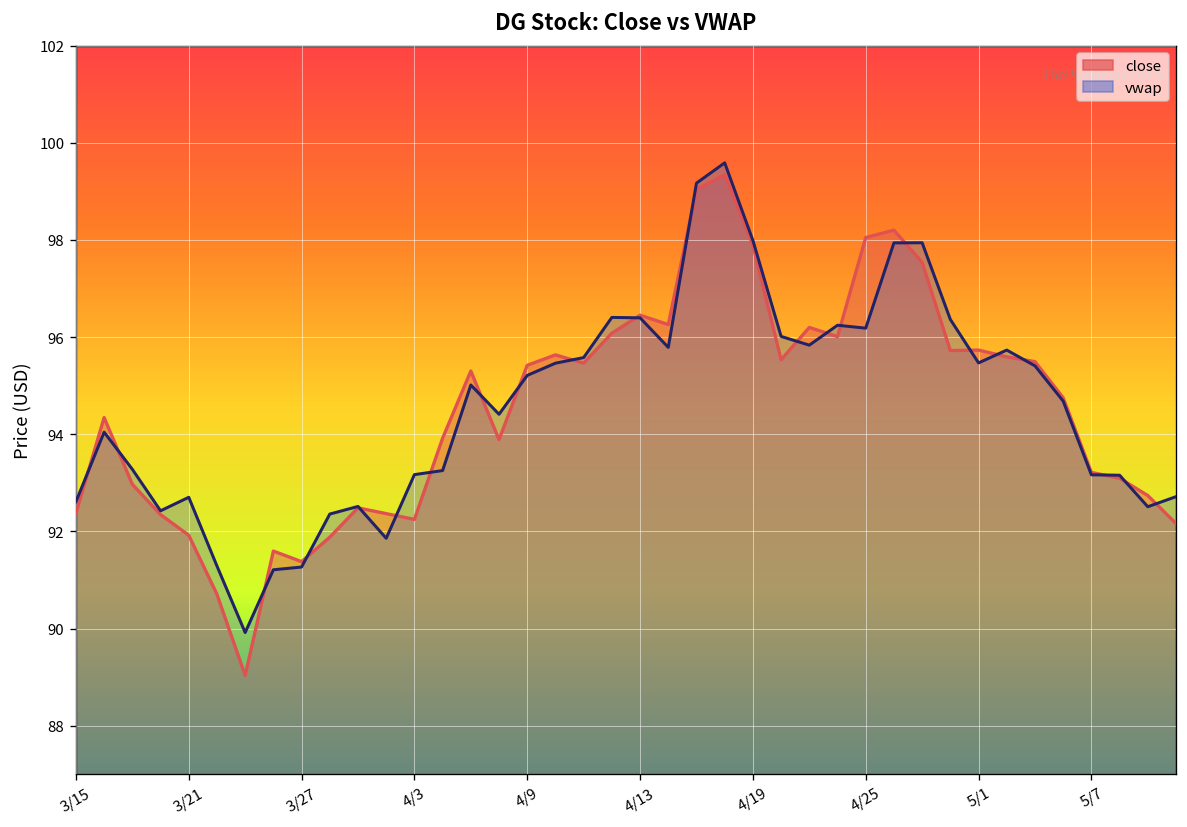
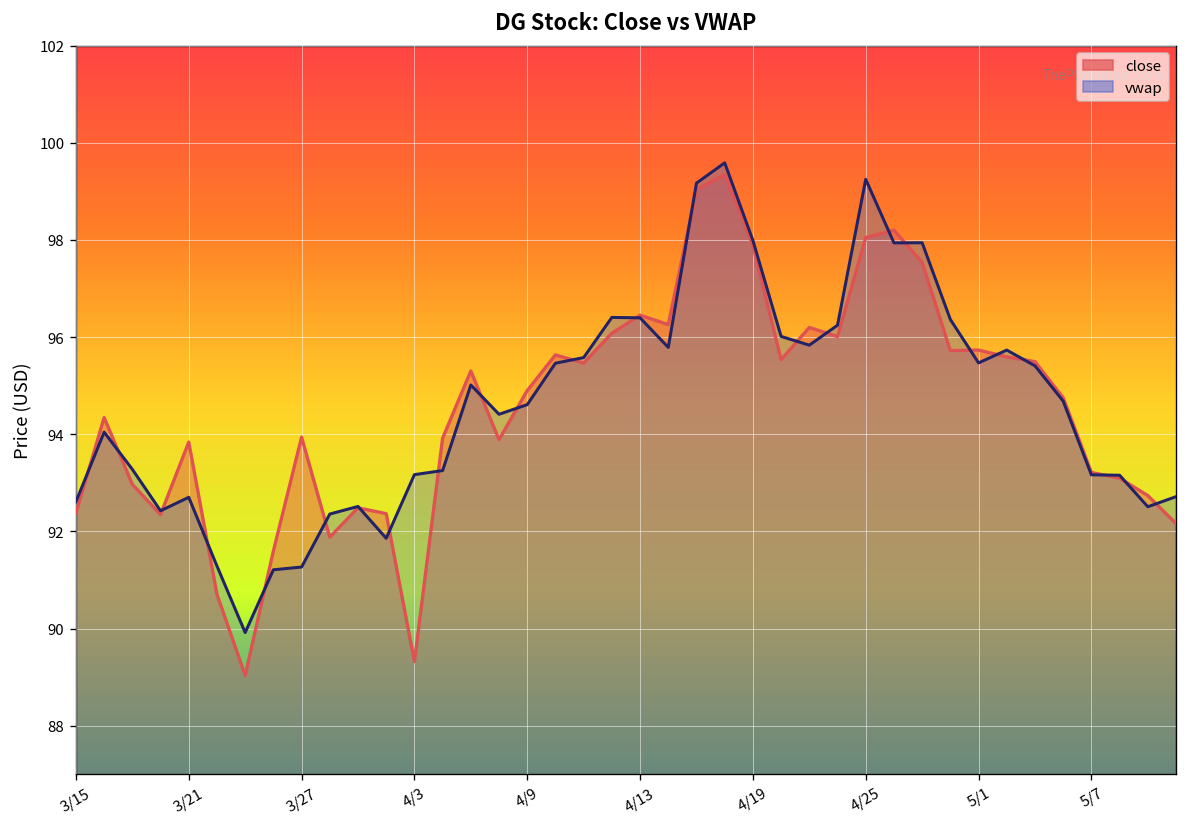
  {
    "close": {
      "3/15": 92.4,
-     "3/21": 91.9,
-     "3/27": 91.4,
-     "4/3": 92.2,
-     "4/9": 95.4,
+     "3/21": 93.8,
+     "3/27": 93.9,
+     "4/3": 89.3,
+     "4/9": 94.9,
      "4/19": 97.9,
      "4/25": 98.0,
      "5/1": 95.7
    },
    "vwap": {
      "3/15": 92.6,
      "3/21": 92.7,
      "3/27": 91.3,
      "4/3": 93.2,
-     "4/9": 95.2,
+     "4/9": 94.6,
      "4/19": 98.0,
-     "4/25": 96.2,
+     "4/25": 99.2,
      "5/1": 95.5
    }
  }
